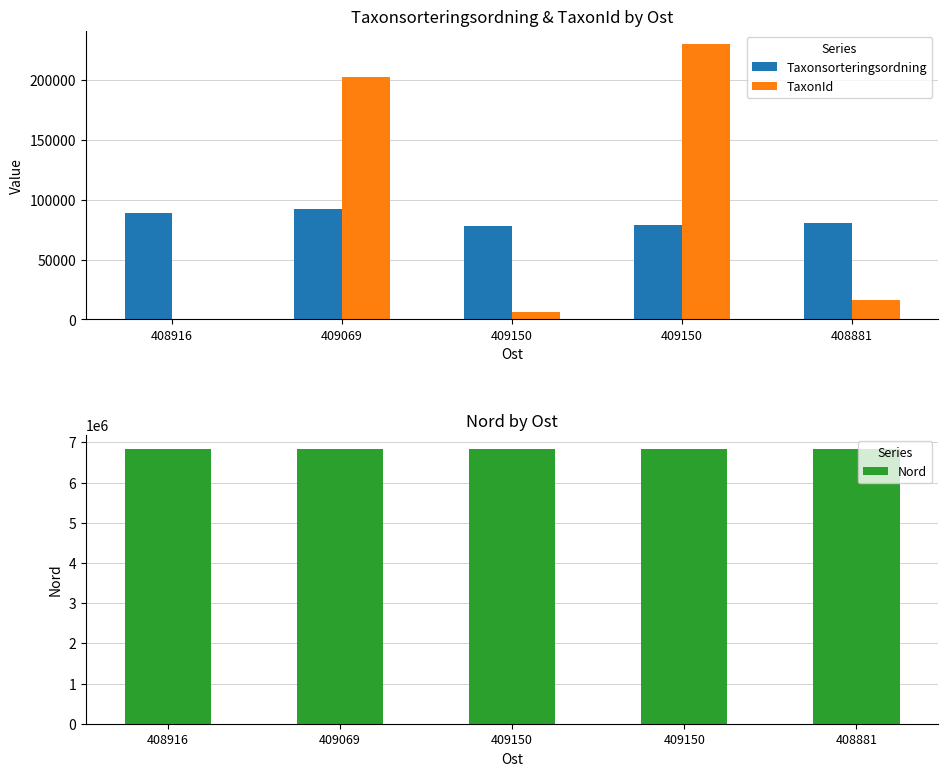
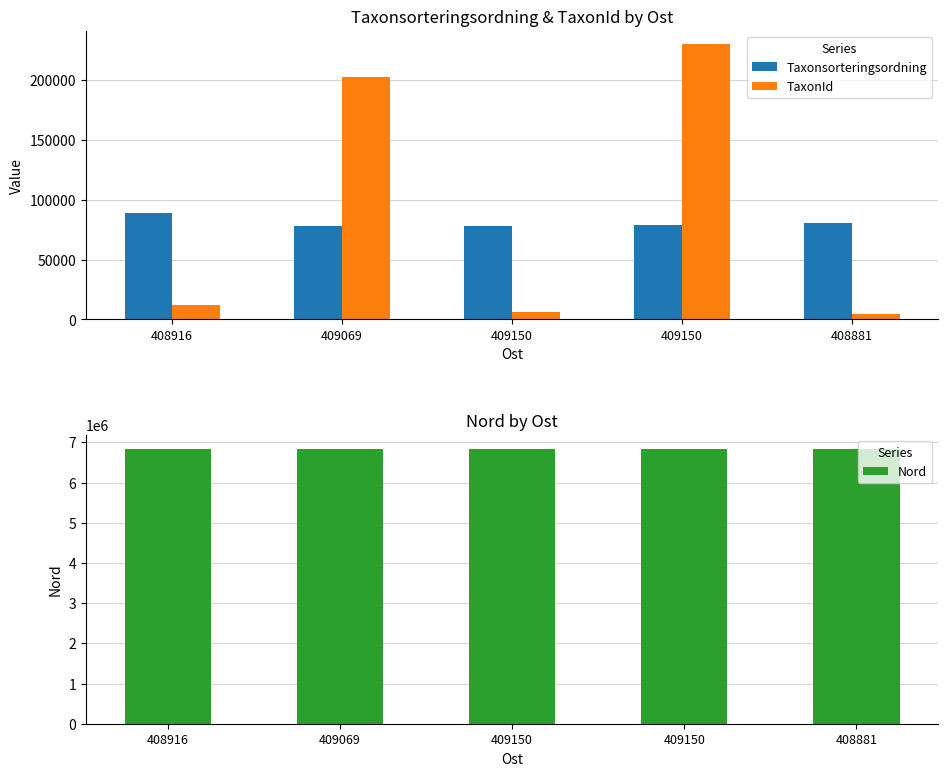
  {
    "Taxonsorteringsordning & TaxonId by Ost": {
      "Taxonsorteringsordning": {
        "408916": 89000,
-       "409069": 93000,
+       "409069": 78000,
        "408881": 80000
      },
      "TaxonId": {
-       "408916": 0,
+       "408916": 12000,
        "409069": 202000,
-       "408881": 17000
+       "408881": 4000
      }
    },
    "Nord by Ost": {
      "408916": 6800000,
      "409069": 6800000,
      "408881": 6800000
    }
  }
